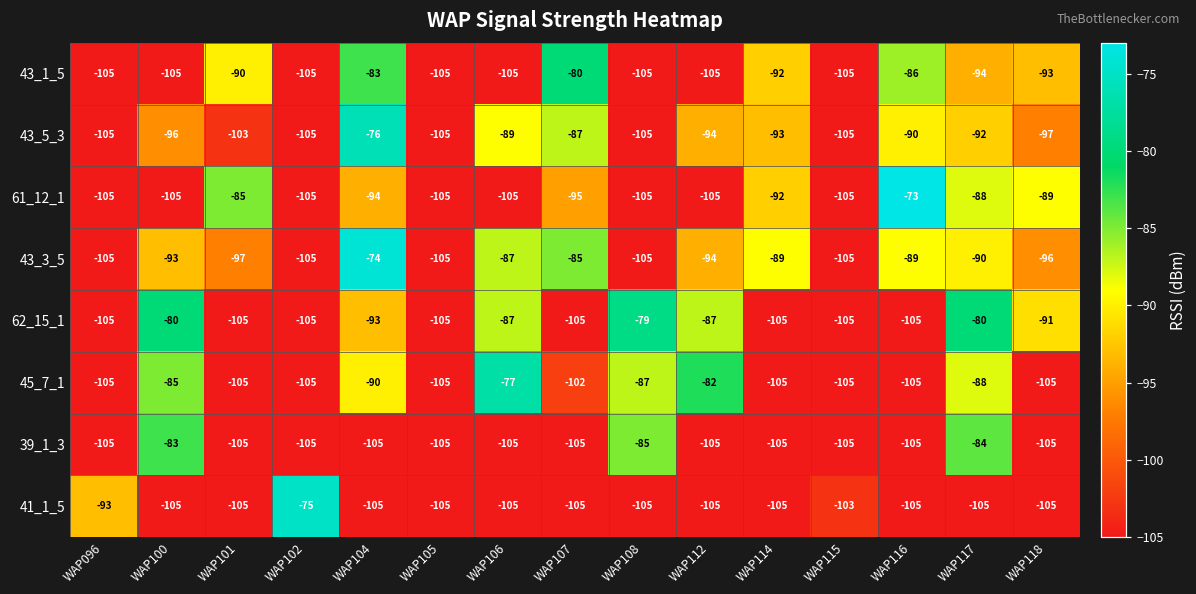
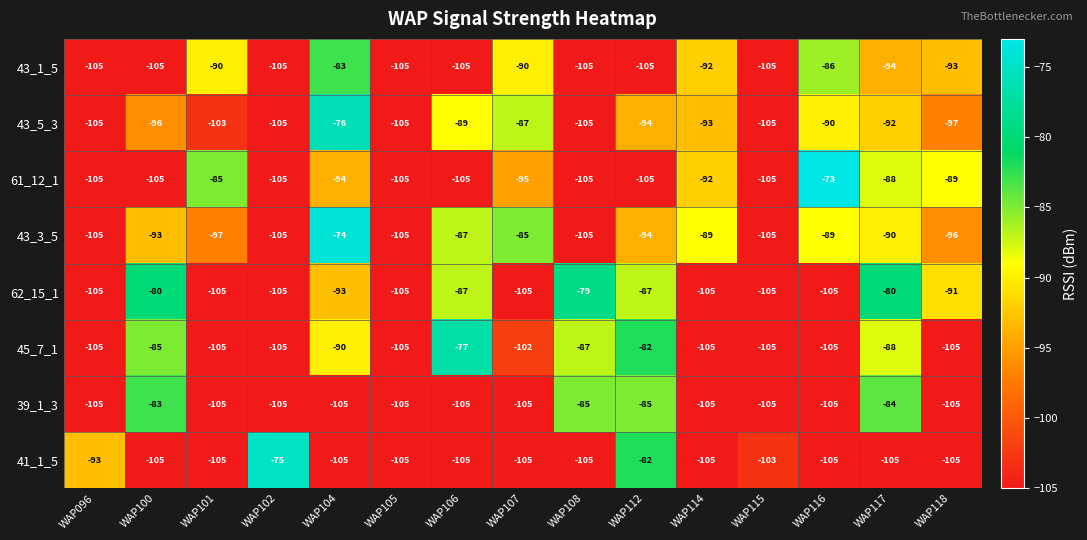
  {
    "43_1_5": {
      "WAP096": -105,
      "WAP100": -105,
      "WAP101": -90,
      "WAP102": -105,
      "WAP104": -83,
      "WAP105": -105,
      "WAP106": -105,
-     "WAP107": -80,
+     "WAP107": -90,
      "WAP108": -105,
      "WAP112": -105,
      "WAP114": -92,
      "WAP115": -105,
      "WAP116": -86,
      "WAP117": -94,
      "WAP118": -93
    },
    "43_5_3": {
      "WAP096": -105,
      "WAP100": -96,
      "WAP101": -103,
      "WAP102": -105,
      "WAP104": -76,
      "WAP105": -105,
      "WAP106": -89,
      "WAP107": -87,
      "WAP108": -105,
      "WAP112": -94,
      "WAP114": -93,
      "WAP115": -105,
      "WAP116": -90,
      "WAP117": -92,
      "WAP118": -97
    },
    "61_12_1": {
      "WAP096": -105,
      "WAP100": -105,
      "WAP101": -85,
      "WAP102": -105,
      "WAP104": -94,
      "WAP105": -105,
      "WAP106": -105,
      "WAP107": -95,
      "WAP108": -105,
      "WAP112": -105,
      "WAP114": -92,
      "WAP115": -105,
      "WAP116": -73,
      "WAP117": -88,
      "WAP118": -89
    },
    "43_3_5": {
      "WAP096": -105,
      "WAP100": -93,
      "WAP101": -97,
      "WAP102": -105,
      "WAP104": -74,
      "WAP105": -105,
      "WAP106": -87,
      "WAP107": -85,
      "WAP108": -105,
      "WAP112": -94,
      "WAP114": -89,
      "WAP115": -105,
      "WAP116": -89,
      "WAP117": -90,
      "WAP118": -96
    },
    "62_15_1": {
      "WAP096": -105,
      "WAP100": -80,
      "WAP101": -105,
      "WAP102": -105,
      "WAP104": -93,
      "WAP105": -105,
      "WAP106": -87,
      "WAP107": -105,
      "WAP108": -79,
      "WAP112": -87,
      "WAP114": -105,
      "WAP115": -105,
      "WAP116": -105,
      "WAP117": -80,
      "WAP118": -91
    },
    "45_7_1": {
      "WAP096": -105,
      "WAP100": -85,
      "WAP101": -105,
      "WAP102": -105,
      "WAP104": -90,
      "WAP105": -105,
      "WAP106": -77,
      "WAP107": -102,
      "WAP108": -87,
      "WAP112": -82,
      "WAP114": -105,
      "WAP115": -105,
      "WAP116": -105,
      "WAP117": -88,
      "WAP118": -105
    },
    "39_1_3": {
      "WAP096": -105,
      "WAP100": -83,
      "WAP101": -105,
      "WAP102": -105,
      "WAP104": -105,
      "WAP105": -105,
      "WAP106": -105,
      "WAP107": -105,
      "WAP108": -85,
-     "WAP112": -105,
+     "WAP112": -85,
      "WAP114": -105,
      "WAP115": -105,
      "WAP116": -105,
      "WAP117": -84,
      "WAP118": -105
    },
    "41_1_5": {
      "WAP096": -93,
      "WAP100": -105,
      "WAP101": -105,
      "WAP102": -75,
      "WAP104": -105,
      "WAP105": -105,
      "WAP106": -105,
      "WAP107": -105,
      "WAP108": -105,
-     "WAP112": -105,
+     "WAP112": -82,
      "WAP114": -105,
      "WAP115": -103,
      "WAP116": -105,
      "WAP117": -105,
      "WAP118": -105
    }
  }
